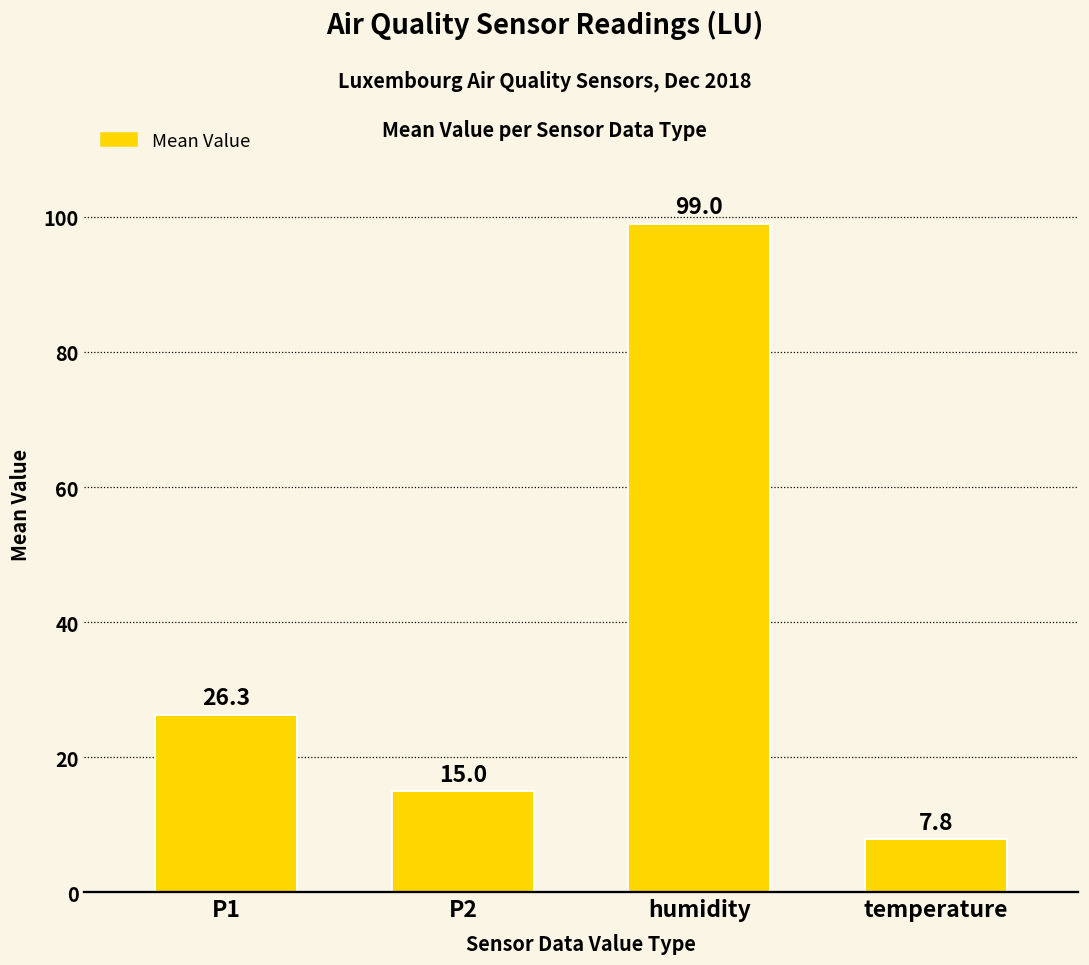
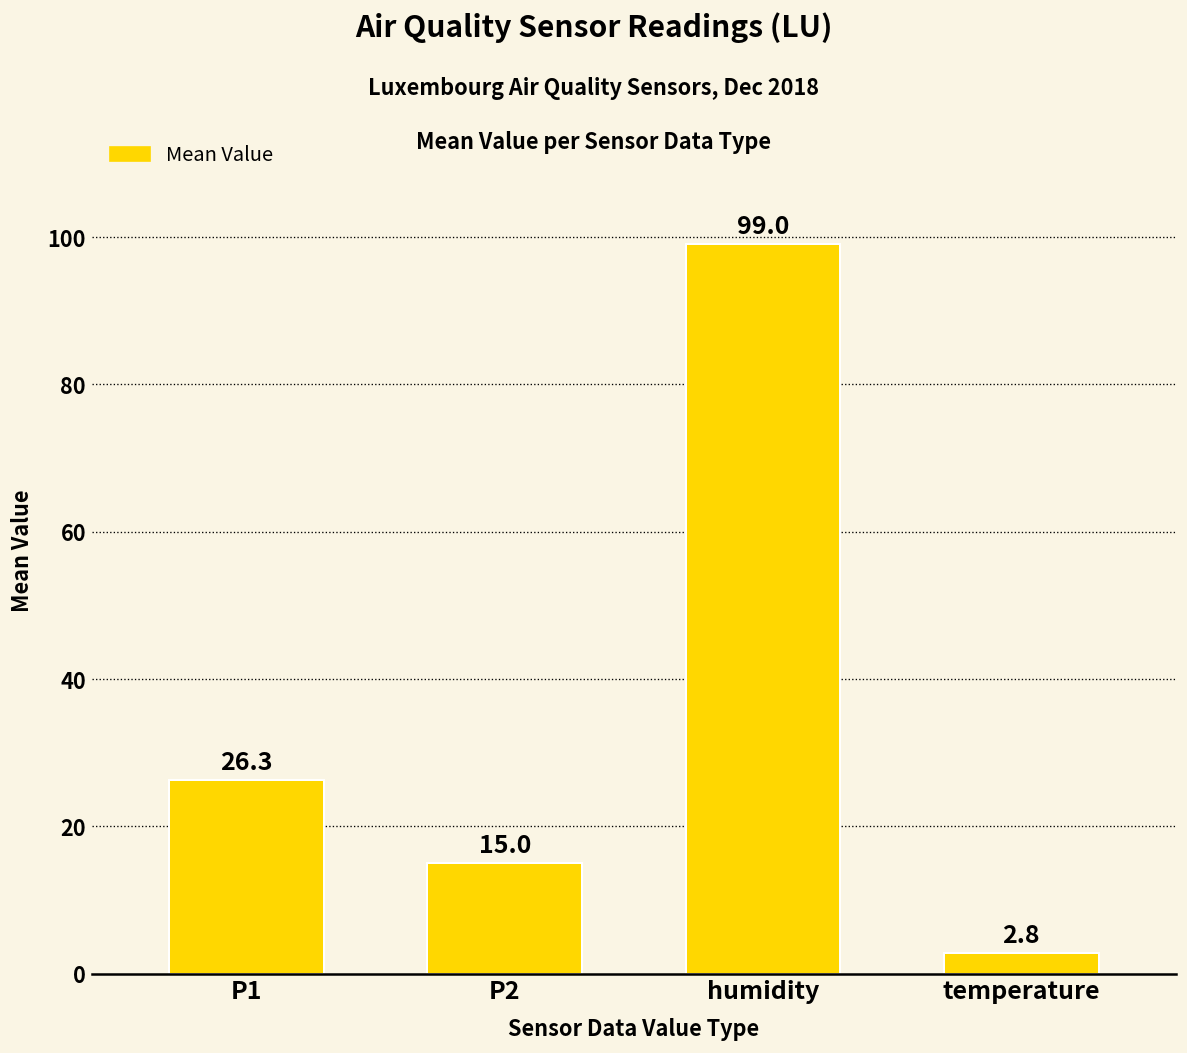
  {
    "P1": 26.3,
    "P2": 15.0,
    "humidity": 99.0,
-   "temperature": 7.8
+   "temperature": 2.8
  }
